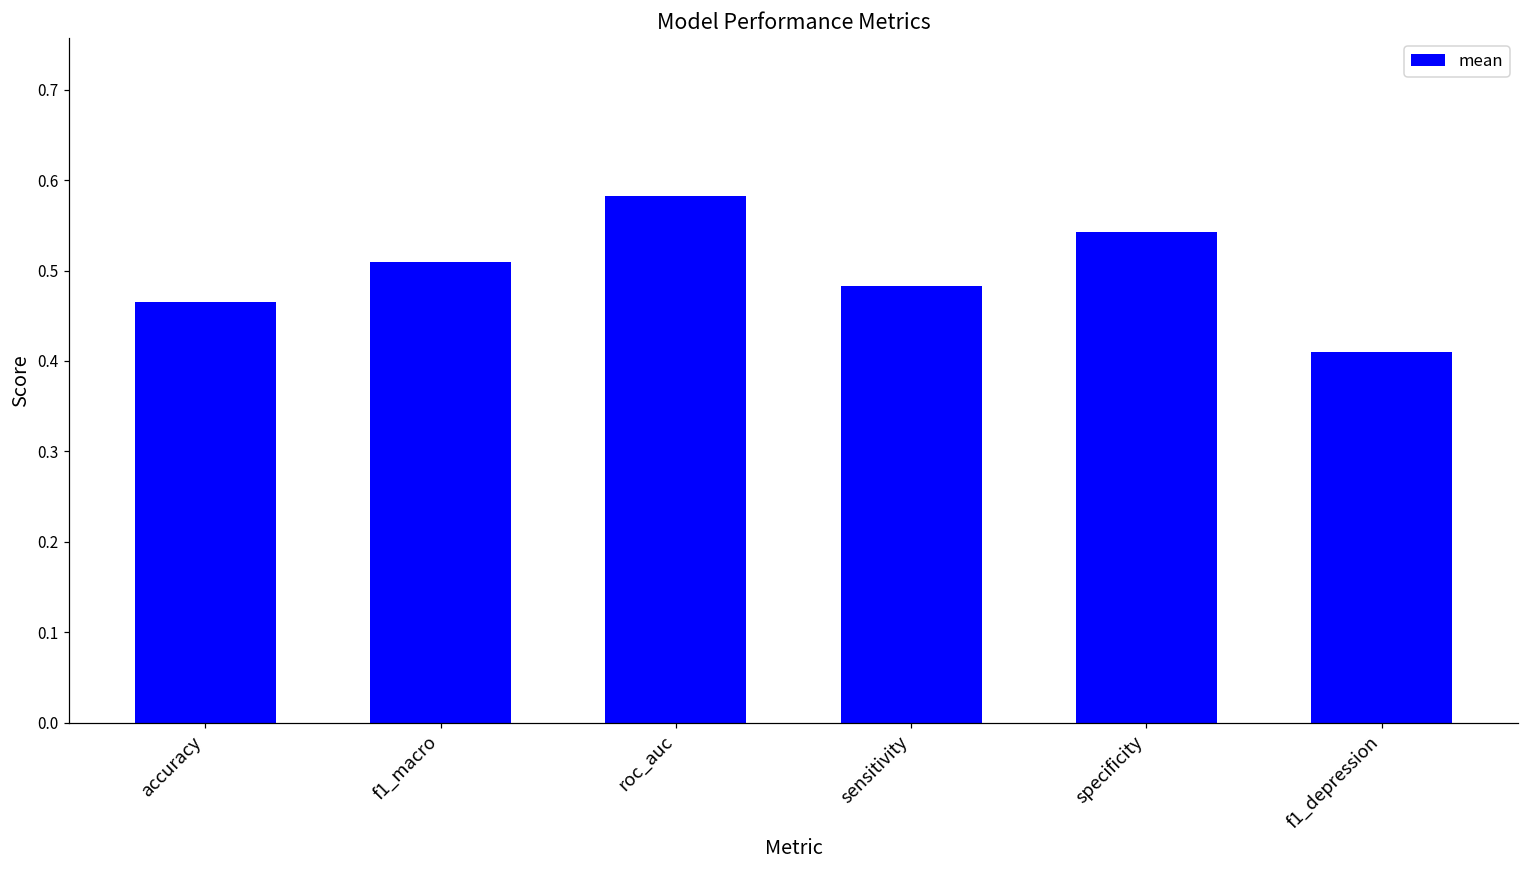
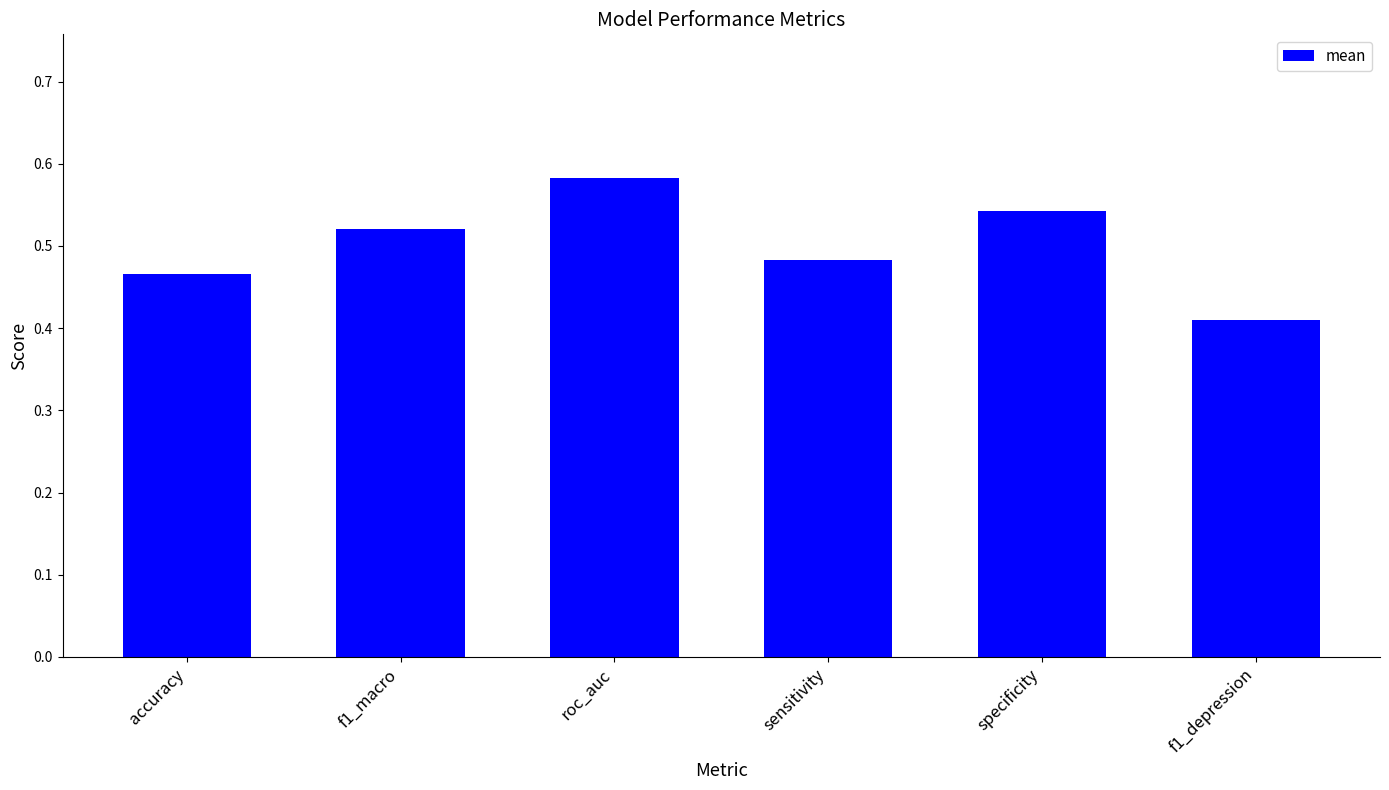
  {
    "accuracy": 0.47,
-   "f1_macro": 0.51,
+   "f1_macro": 0.52,
    "roc_auc": 0.58,
    "sensitivity": 0.48,
    "specificity": 0.54,
    "f1_depression": 0.41
  }
